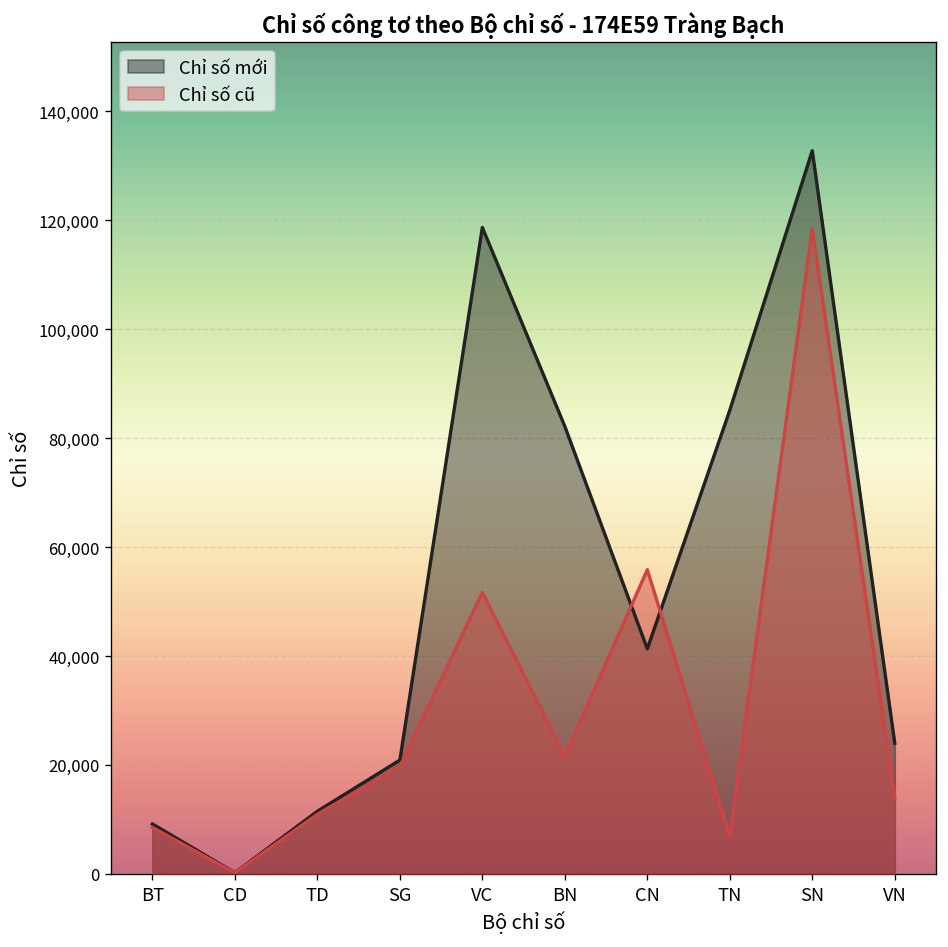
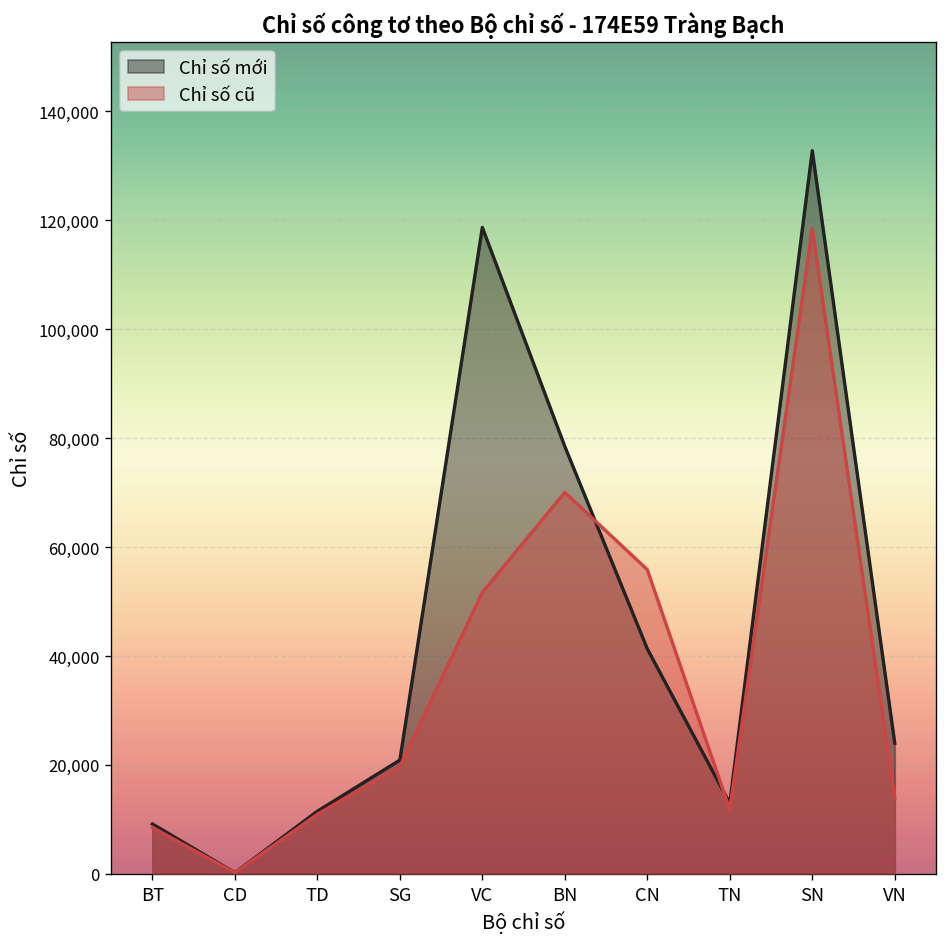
  {
    "Chỉ số mới": {
      "BT": "9,000",
      "SG": "21,000",
      "VC": "119,000",
-     "BN": "82,000",
+     "BN": "78,000",
      "CN": "41,000",
-     "TN": "85,000",
+     "TN": "13,000",
      "SN": "133,000",
      "VN": "24,000"
    },
    "Chỉ số cũ": {
      "BT": "9,000",
      "SG": "20,000",
      "VC": "52,000",
-     "BN": "22,000",
+     "BN": "70,000",
      "CN": "56,000",
-     "TN": "7,000",
+     "TN": "12,000",
      "SN": "118,000",
      "VN": "14,000"
    }
  }
